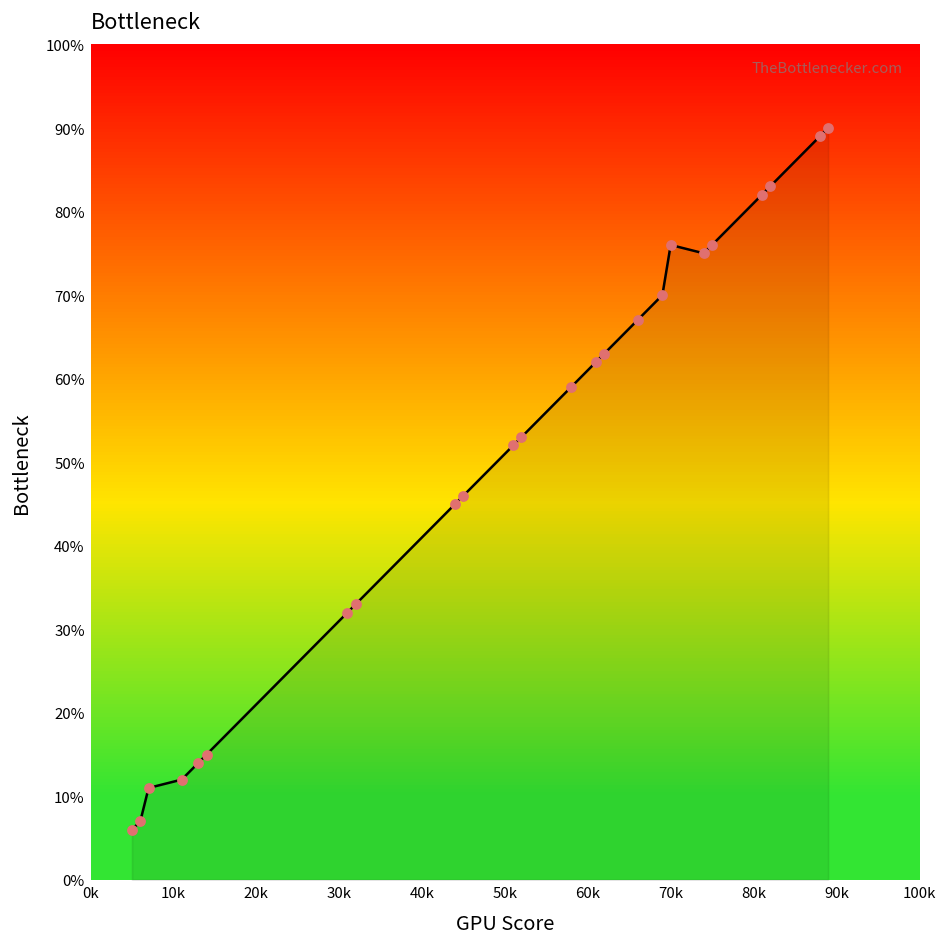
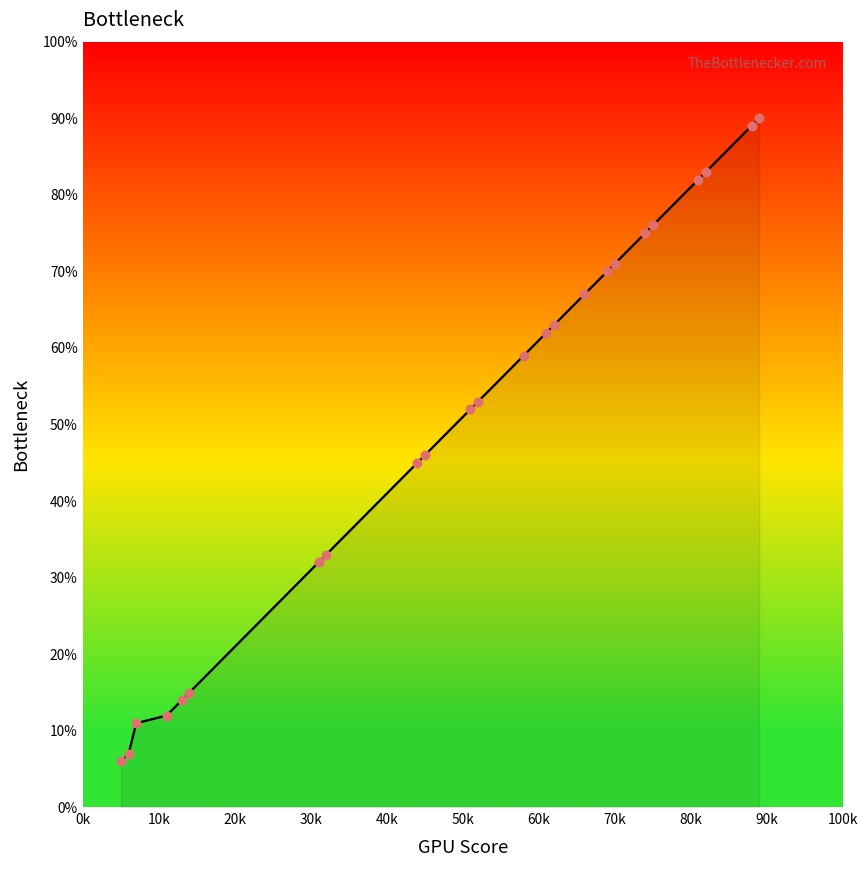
  {
-   "70k": "76%"
+   "70k": "71%"
  }
